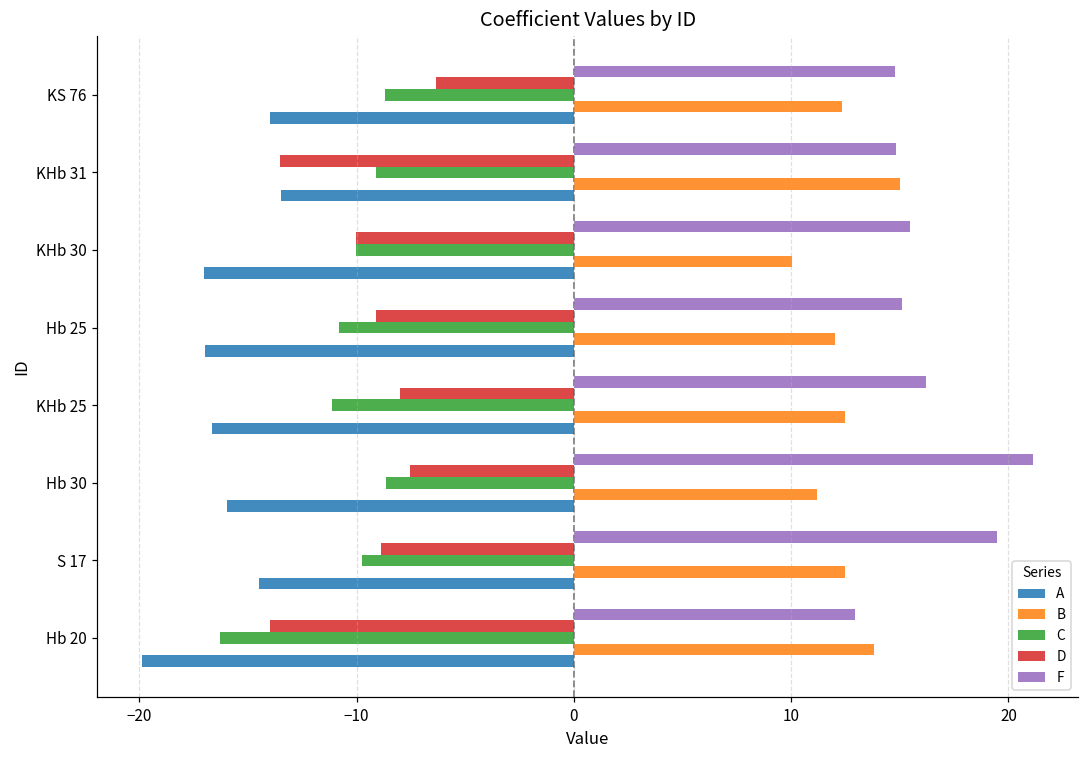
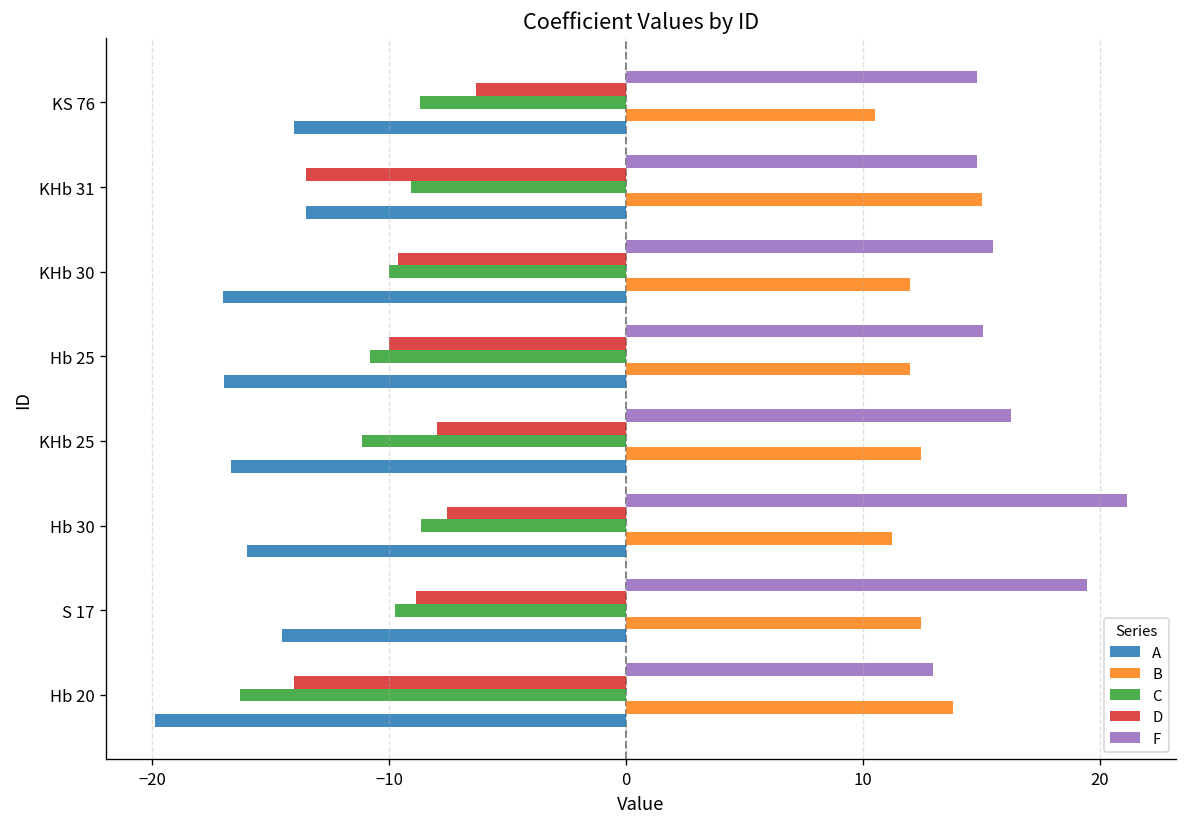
  {
    "A": {
      "KS 76": -14.0,
      "KHb 31": -13.5,
      "KHb 30": -17.0,
      "Hb 25": -17.0,
      "KHb 25": -16.7,
      "Hb 30": -16.0,
      "S 17": -14.5,
      "Hb 20": -19.9
    },
    "B": {
-     "KS 76": 12.3,
+     "KS 76": 10.5,
      "KHb 31": 15.0,
-     "KHb 30": 10.1,
+     "KHb 30": 12.0,
      "Hb 25": 12.0,
      "KHb 25": 12.5,
      "Hb 30": 11.2,
      "S 17": 12.5,
      "Hb 20": 13.8
    },
    "C": {
      "KS 76": -8.7,
      "KHb 31": -9.1,
      "KHb 30": -10.0,
      "Hb 25": -10.8,
      "KHb 25": -11.1,
      "Hb 30": -8.7,
      "S 17": -9.8,
      "Hb 20": -16.3
    },
    "D": {
      "KS 76": -6.3,
      "KHb 31": -13.5,
-     "KHb 30": -10.1,
-     "Hb 25": -9.1,
+     "KHb 30": -9.6,
+     "Hb 25": -10.0,
      "KHb 25": -8.0,
      "Hb 30": -7.5,
      "S 17": -8.9,
      "Hb 20": -14.0
    },
    "F": {
      "KS 76": 14.8,
      "KHb 31": 14.8,
      "KHb 30": 15.5,
      "Hb 25": 15.1,
      "KHb 25": 16.2,
      "Hb 30": 21.2,
      "S 17": 19.5,
      "Hb 20": 12.9
    }
  }
